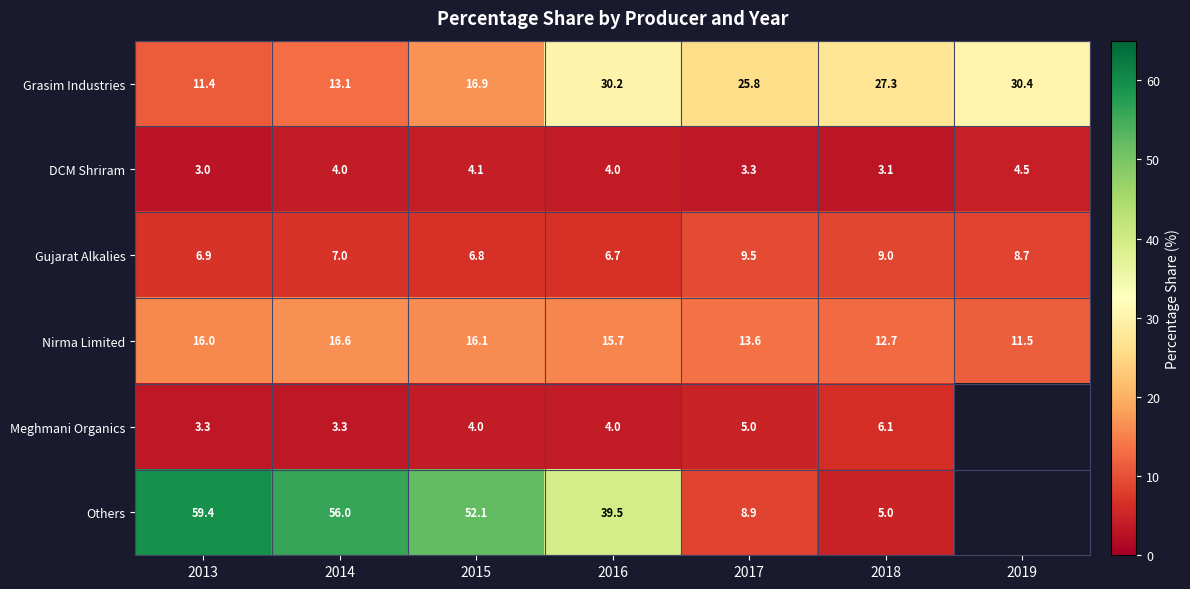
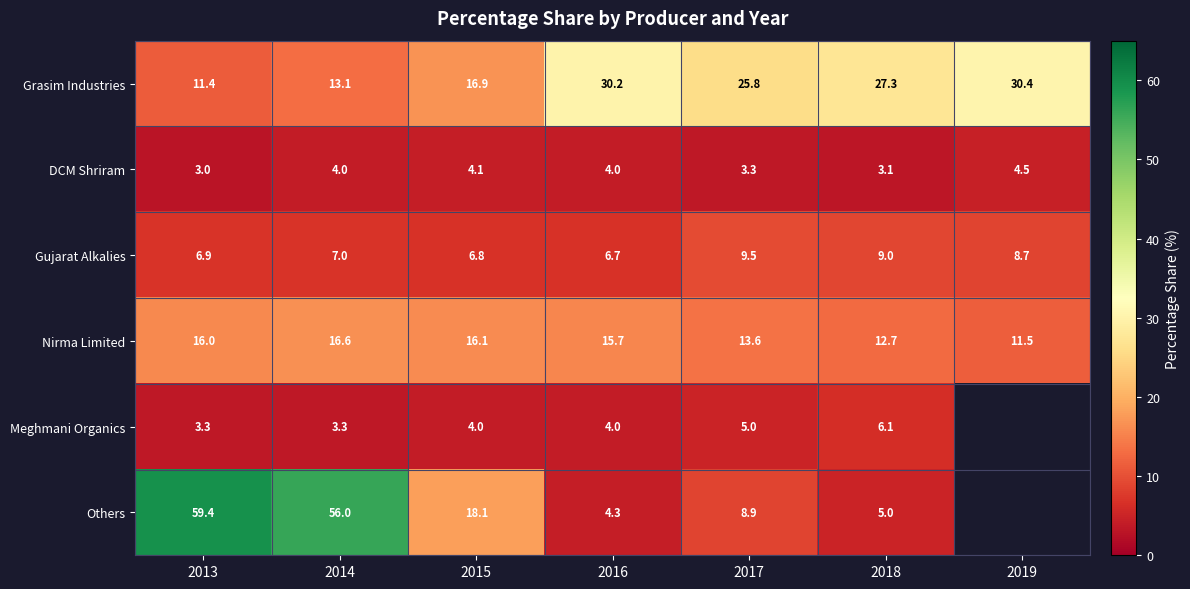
  {
    "Grasim Industries": {
      "2013": 11.4,
      "2014": 13.1,
      "2015": 16.9,
      "2016": 30.2,
      "2017": 25.8,
      "2018": 27.3,
      "2019": 30.4
    },
    "DCM Shriram": {
      "2013": 3.0,
      "2014": 4.0,
      "2015": 4.1,
      "2016": 4.0,
      "2017": 3.3,
      "2018": 3.1,
      "2019": 4.5
    },
    "Gujarat Alkalies": {
      "2013": 6.9,
      "2014": 7.0,
      "2015": 6.8,
      "2016": 6.7,
      "2017": 9.5,
      "2018": 9.0,
      "2019": 8.7
    },
    "Nirma Limited": {
      "2013": 16.0,
      "2014": 16.6,
      "2015": 16.1,
      "2016": 15.7,
      "2017": 13.6,
      "2018": 12.7,
      "2019": 11.5
    },
    "Meghmani Organics": {
      "2013": 3.3,
      "2014": 3.3,
      "2015": 4.0,
      "2016": 4.0,
      "2017": 5.0,
      "2018": 6.1
    },
    "Others": {
      "2013": 59.4,
      "2014": 56.0,
-     "2015": 52.1,
-     "2016": 39.5,
+     "2015": 18.1,
+     "2016": 4.3,
      "2017": 8.9,
      "2018": 5.0
    }
  }
